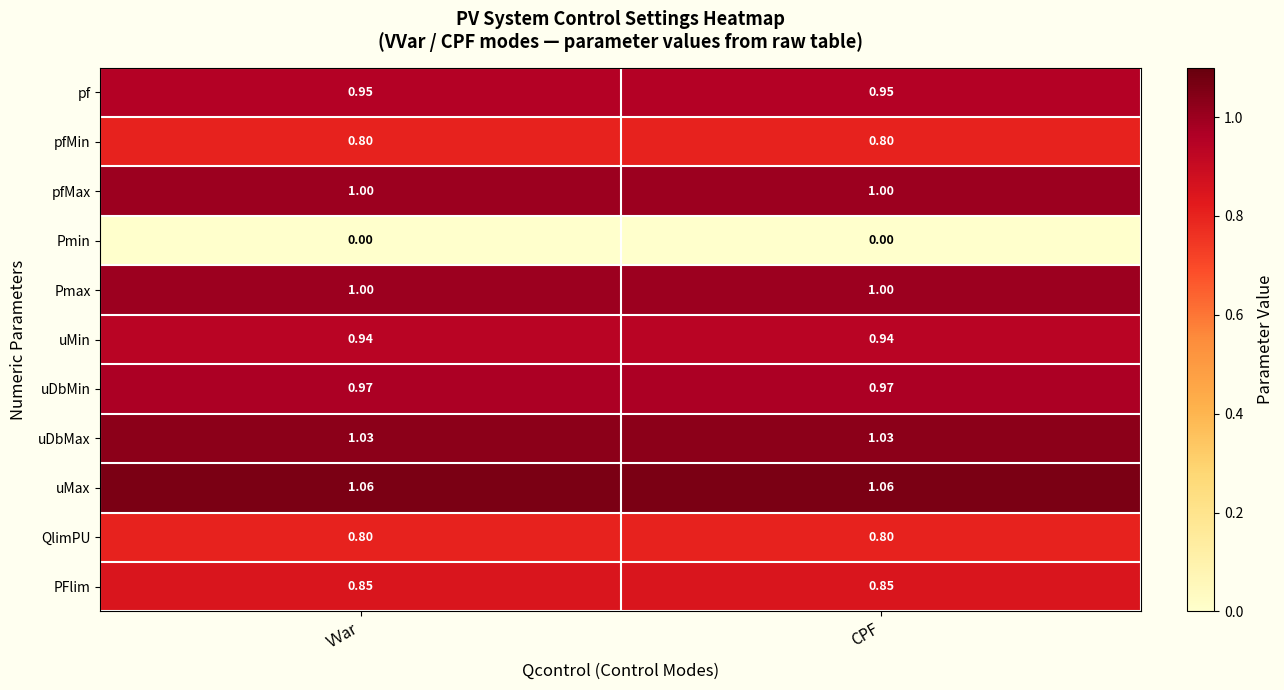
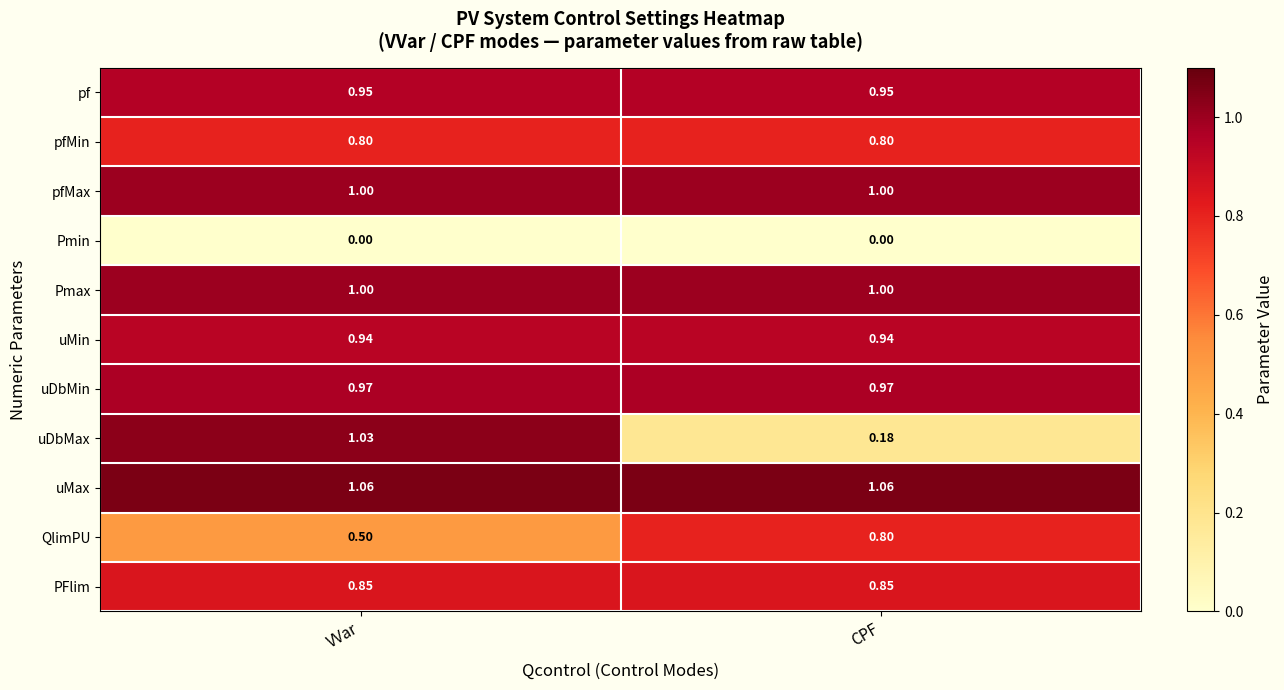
  {
    "pf": {
      "VVar": 0.95,
      "CPF": 0.95
    },
    "pfMin": {
      "VVar": 0.80,
      "CPF": 0.80
    },
    "pfMax": {
      "VVar": 1.00,
      "CPF": 1.00
    },
    "Pmin": {
      "VVar": 0.00,
      "CPF": 0.00
    },
    "Pmax": {
      "VVar": 1.00,
      "CPF": 1.00
    },
    "uMin": {
      "VVar": 0.94,
      "CPF": 0.94
    },
    "uDbMin": {
      "VVar": 0.97,
      "CPF": 0.97
    },
    "uDbMax": {
      "VVar": 1.03,
-     "CPF": 1.03
+     "CPF": 0.18
    },
    "uMax": {
      "VVar": 1.06,
      "CPF": 1.06
    },
    "QlimPU": {
-     "VVar": 0.80,
+     "VVar": 0.50,
      "CPF": 0.80
    },
    "PFlim": {
      "VVar": 0.85,
      "CPF": 0.85
    }
  }
